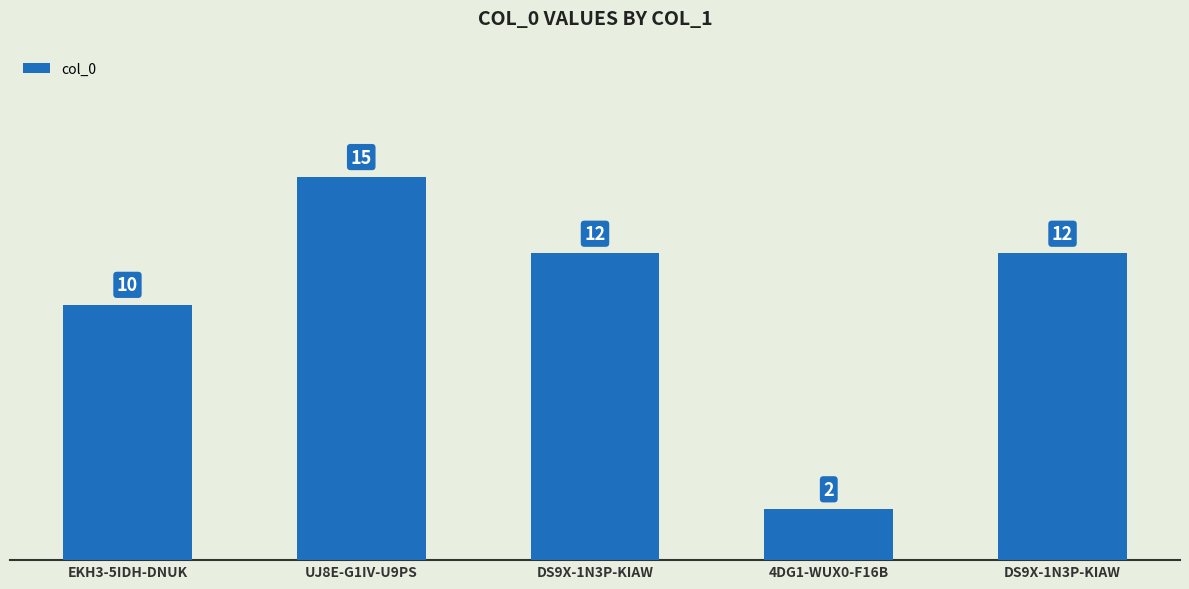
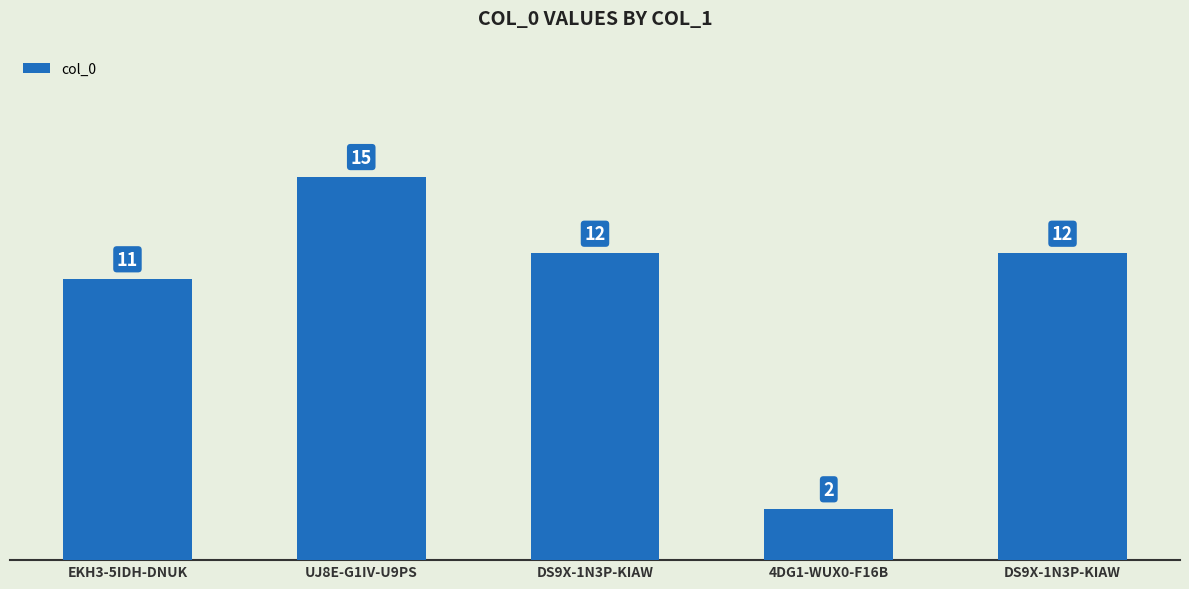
  {
-   "EKH3-5IDH-DNUK": 10
+   "EKH3-5IDH-DNUK": 11
  }
